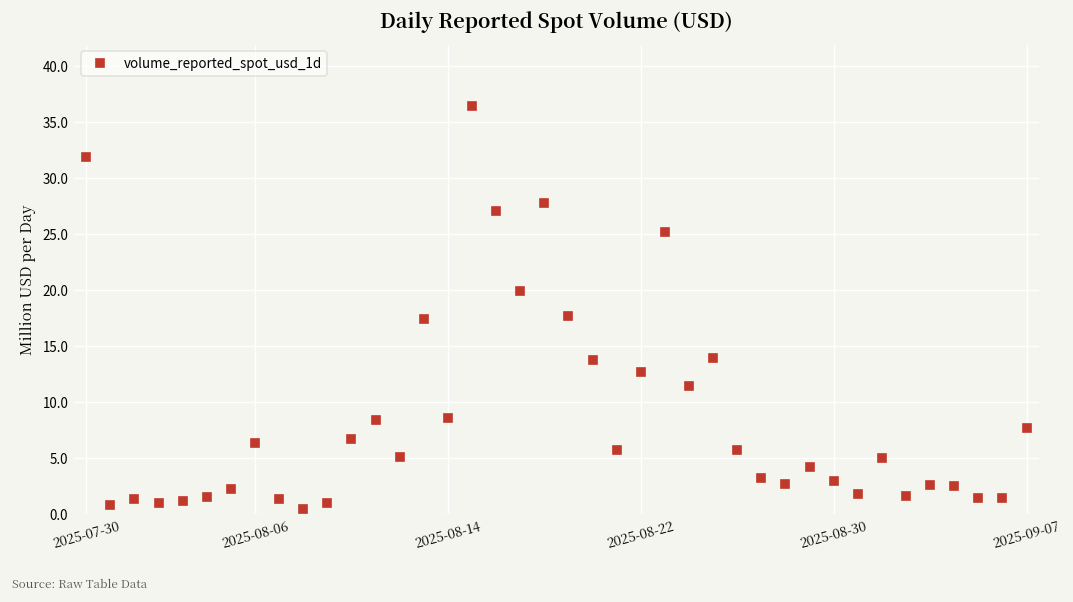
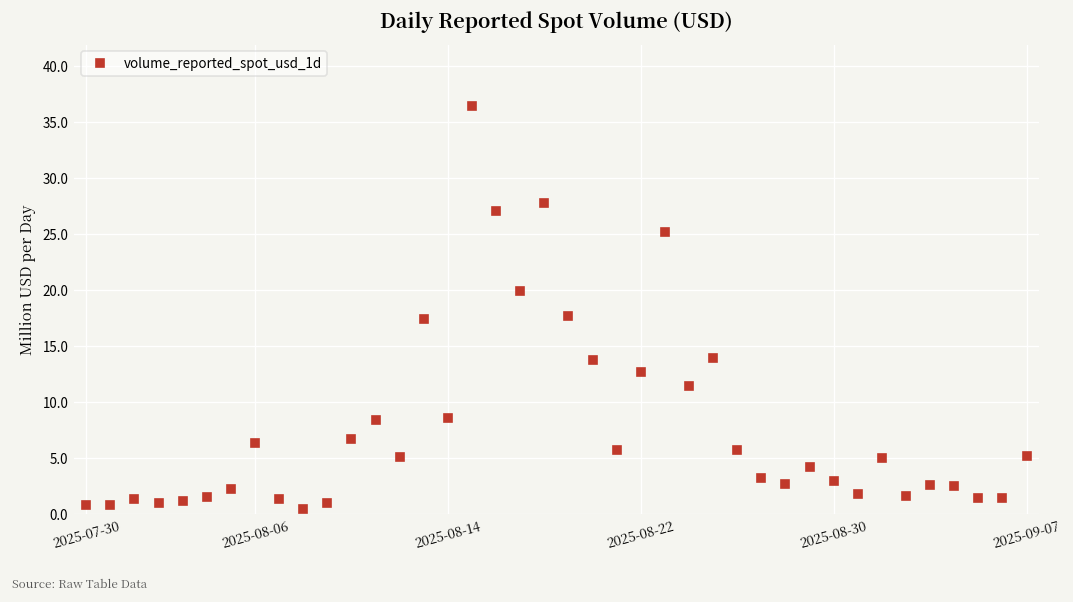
  {
-   "2025-07-30": 32,
+   "2025-07-30": 1,
    "2025-08-06": 6,
    "2025-08-14": 9,
    "2025-08-22": 13,
    "2025-08-30": 3,
-   "2025-09-07": 8
+   "2025-09-07": 5
  }
